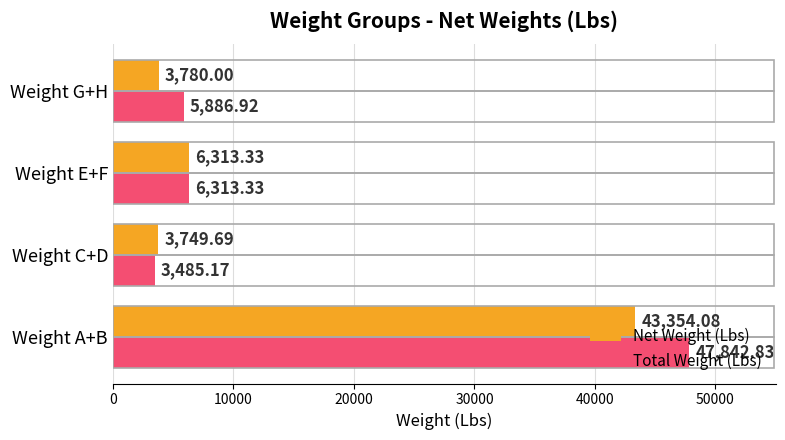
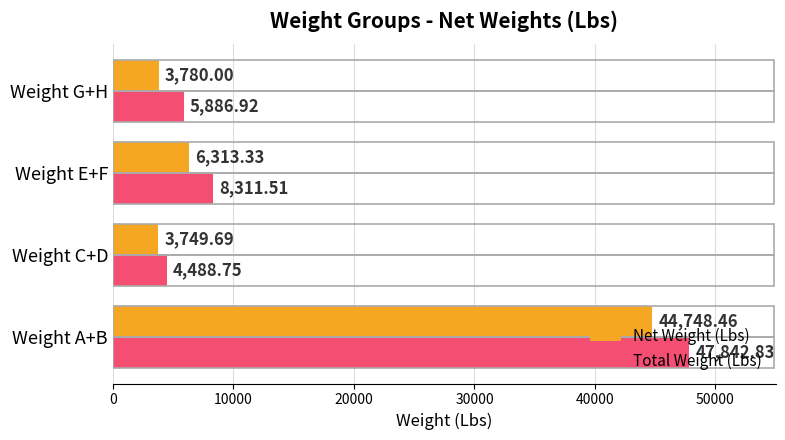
  {
    "Net Weight (Lbs)": {
      "Weight G+H": "3,780.00",
      "Weight E+F": "6,313.33",
      "Weight C+D": "3,749.69",
-     "Weight A+B": "43,354.08"
+     "Weight A+B": "44,748.46"
    },
    "Total Weight (Lbs)": {
      "Weight G+H": "5,886.92",
-     "Weight E+F": "6,313.33",
-     "Weight C+D": "3,485.17",
+     "Weight E+F": "8,311.51",
+     "Weight C+D": "4,488.75",
      "Weight A+B": "47,842.83"
    }
  }
